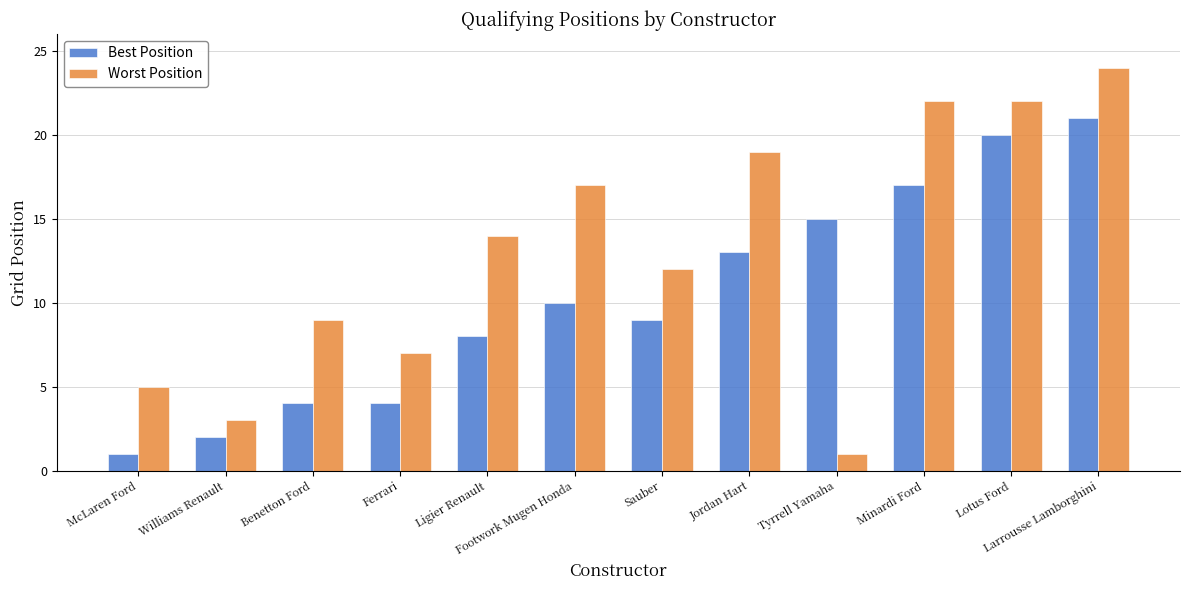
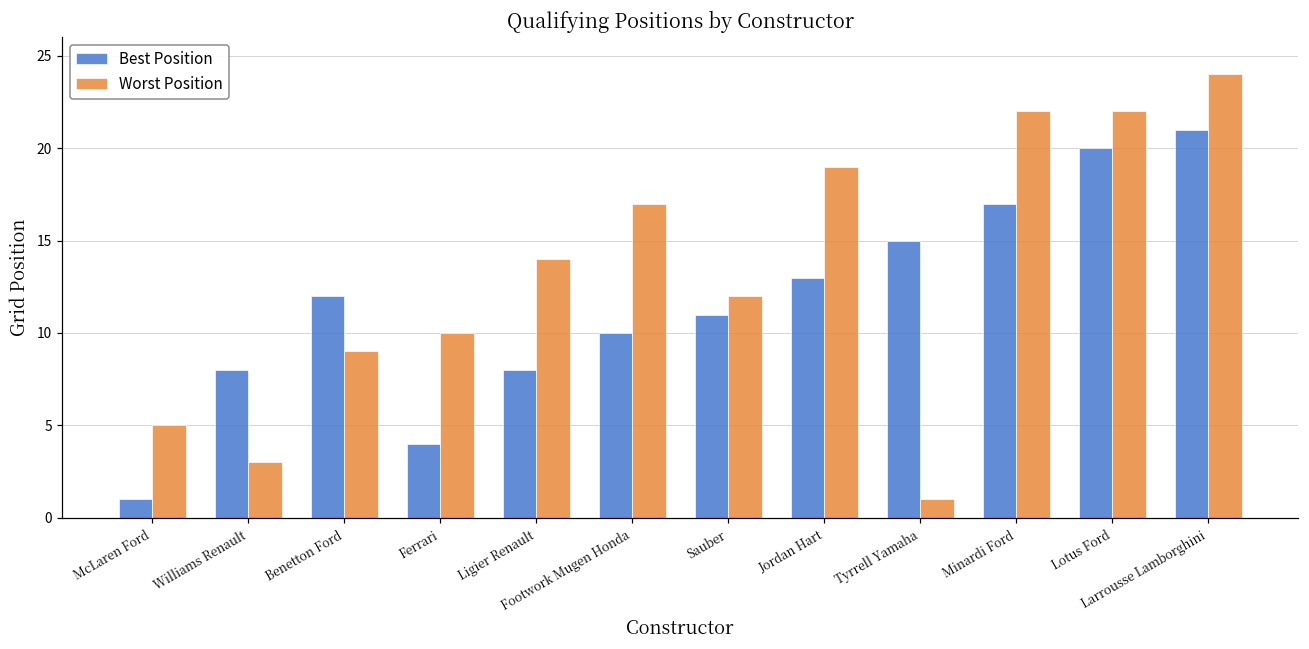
  {
    "Best Position": {
      "McLaren Ford": 1,
-     "Williams Renault": 2,
-     "Benetton Ford": 4,
+     "Williams Renault": 8,
+     "Benetton Ford": 12,
      "Ferrari": 4,
      "Ligier Renault": 8,
      "Footwork Mugen Honda": 10,
-     "Sauber": 9,
+     "Sauber": 11,
      "Jordan Hart": 13,
      "Tyrrell Yamaha": 15,
      "Minardi Ford": 17,
      "Lotus Ford": 20,
      "Larrousse Lamborghini": 21
    },
    "Worst Position": {
      "McLaren Ford": 5,
      "Williams Renault": 3,
      "Benetton Ford": 9,
-     "Ferrari": 7,
+     "Ferrari": 10,
      "Ligier Renault": 14,
      "Footwork Mugen Honda": 17,
      "Sauber": 12,
      "Jordan Hart": 19,
      "Tyrrell Yamaha": 1,
      "Minardi Ford": 22,
      "Lotus Ford": 22,
      "Larrousse Lamborghini": 24
    }
  }
